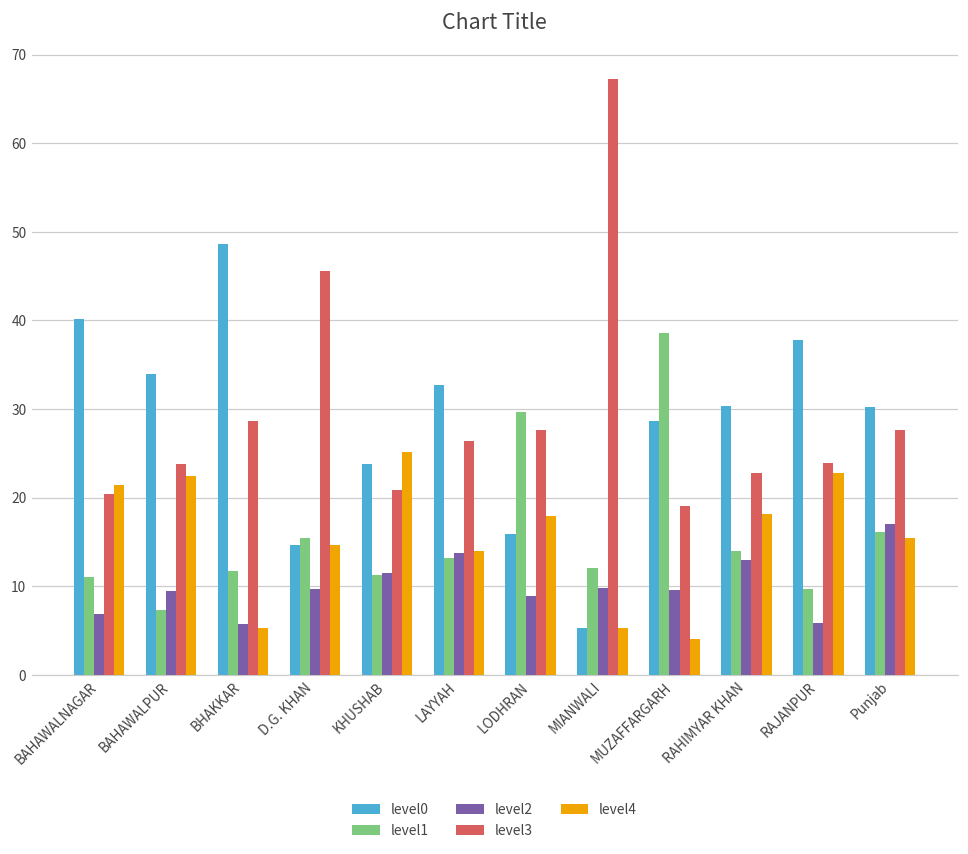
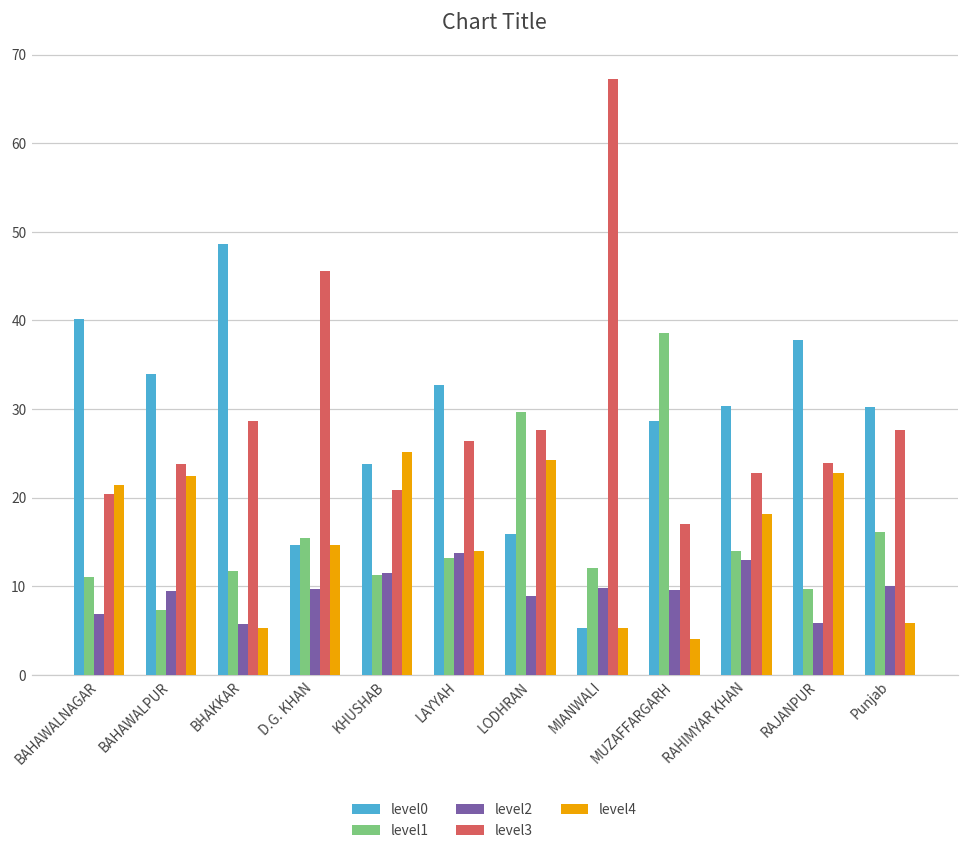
  {
    "level0": {
      "BAHAWALNAGAR": 40,
      "BAHAWALPUR": 34,
      "BHAKKAR": 49,
      "D.G. KHAN": 15,
      "KHUSHAB": 24,
      "LAYYAH": 33,
      "LODHRAN": 16,
      "MIANWALI": 5,
      "MUZAFFARGARH": 29,
      "RAHIMYAR KHAN": 30,
      "RAJANPUR": 38,
      "Punjab": 30
    },
    "level1": {
      "BAHAWALNAGAR": 11,
      "BAHAWALPUR": 7,
      "BHAKKAR": 12,
      "D.G. KHAN": 16,
      "KHUSHAB": 11,
      "LAYYAH": 13,
      "LODHRAN": 30,
      "MIANWALI": 12,
      "MUZAFFARGARH": 39,
      "RAHIMYAR KHAN": 14,
      "RAJANPUR": 10,
      "Punjab": 16
    },
    "level2": {
      "BAHAWALNAGAR": 7,
      "BAHAWALPUR": 10,
      "BHAKKAR": 6,
      "D.G. KHAN": 10,
      "KHUSHAB": 12,
      "LAYYAH": 14,
      "LODHRAN": 9,
      "MIANWALI": 10,
      "MUZAFFARGARH": 10,
      "RAHIMYAR KHAN": 13,
      "RAJANPUR": 6,
-     "Punjab": 17
+     "Punjab": 10
    },
    "level3": {
      "BAHAWALNAGAR": 20,
      "BAHAWALPUR": 24,
      "BHAKKAR": 29,
      "D.G. KHAN": 46,
      "KHUSHAB": 21,
      "LAYYAH": 26,
      "LODHRAN": 28,
      "MIANWALI": 67,
-     "MUZAFFARGARH": 19,
+     "MUZAFFARGARH": 17,
      "RAHIMYAR KHAN": 23,
      "RAJANPUR": 24,
      "Punjab": 28
    },
    "level4": {
      "BAHAWALNAGAR": 21,
      "BAHAWALPUR": 22,
      "BHAKKAR": 5,
      "D.G. KHAN": 15,
      "KHUSHAB": 25,
      "LAYYAH": 14,
-     "LODHRAN": 18,
+     "LODHRAN": 24,
      "MIANWALI": 5,
      "MUZAFFARGARH": 4,
      "RAHIMYAR KHAN": 18,
      "RAJANPUR": 23,
-     "Punjab": 16
+     "Punjab": 6
    }
  }
